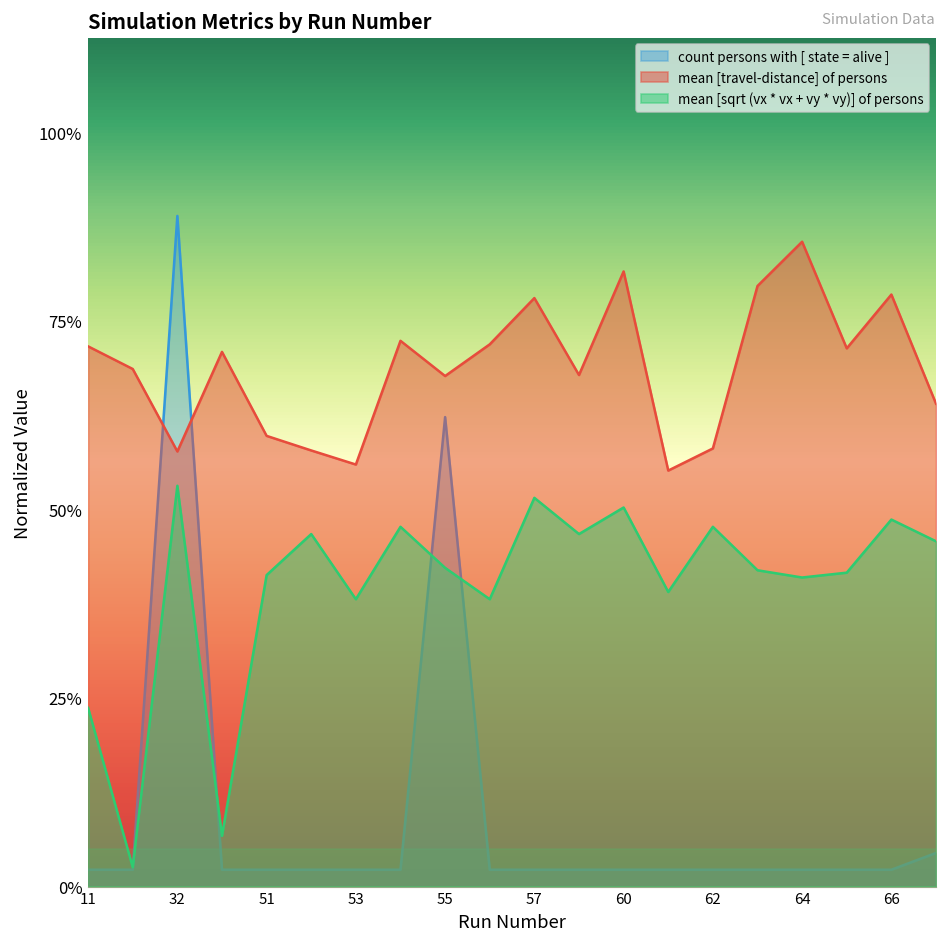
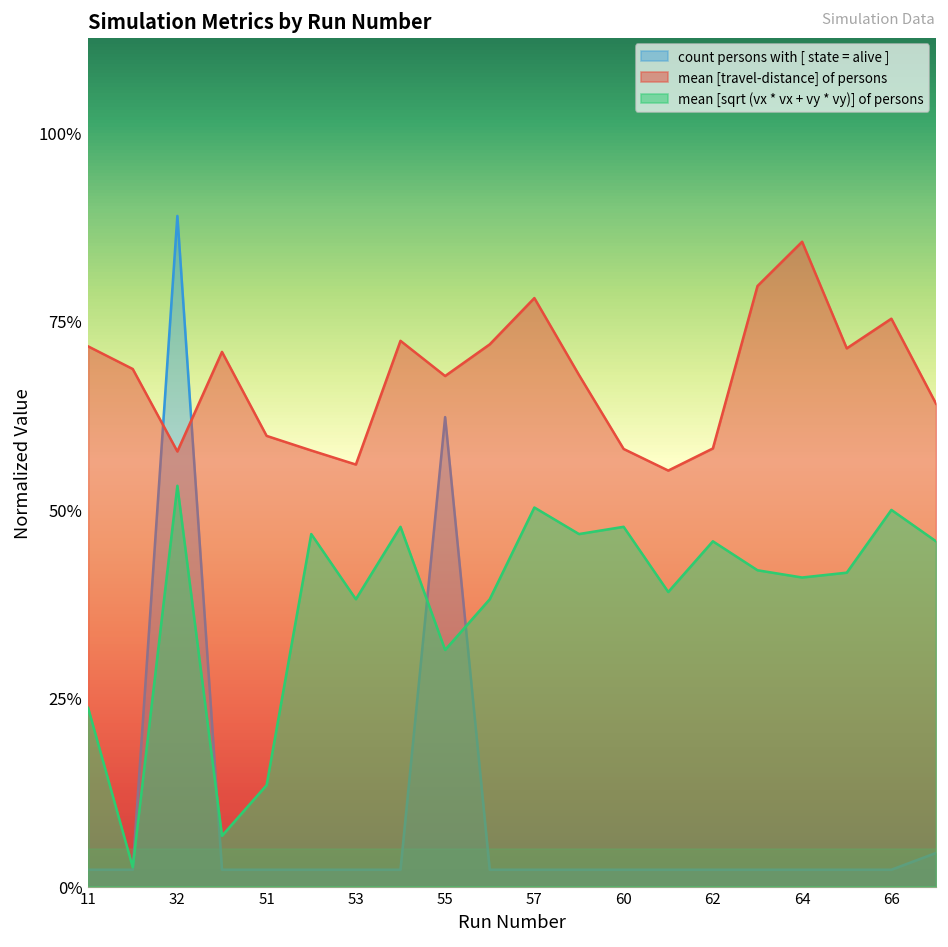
  {
    "count persons with [ state = alive ]": {
      "32": "89%",
      "51": "2%",
      "53": "2%",
      "55": "62%",
      "57": "2%",
      "60": "2%",
      "62": "2%",
      "64": "2%",
      "66": "2%"
    },
    "mean [travel-distance] of persons": {
      "32": "58%",
      "51": "60%",
      "53": "56%",
      "55": "68%",
      "57": "78%",
-     "60": "82%",
+     "60": "58%",
      "62": "58%",
      "64": "85%",
-     "66": "78%"
+     "66": "75%"
    },
    "mean [sqrt (vx * vx + vy * vy)] of persons": {
      "32": "53%",
-     "51": "41%",
+     "51": "13%",
      "53": "38%",
-     "55": "42%",
-     "57": "52%",
-     "60": "50%",
-     "62": "48%",
+     "55": "31%",
+     "57": "50%",
+     "60": "48%",
+     "62": "46%",
      "64": "41%",
-     "66": "49%"
+     "66": "50%"
    }
  }
